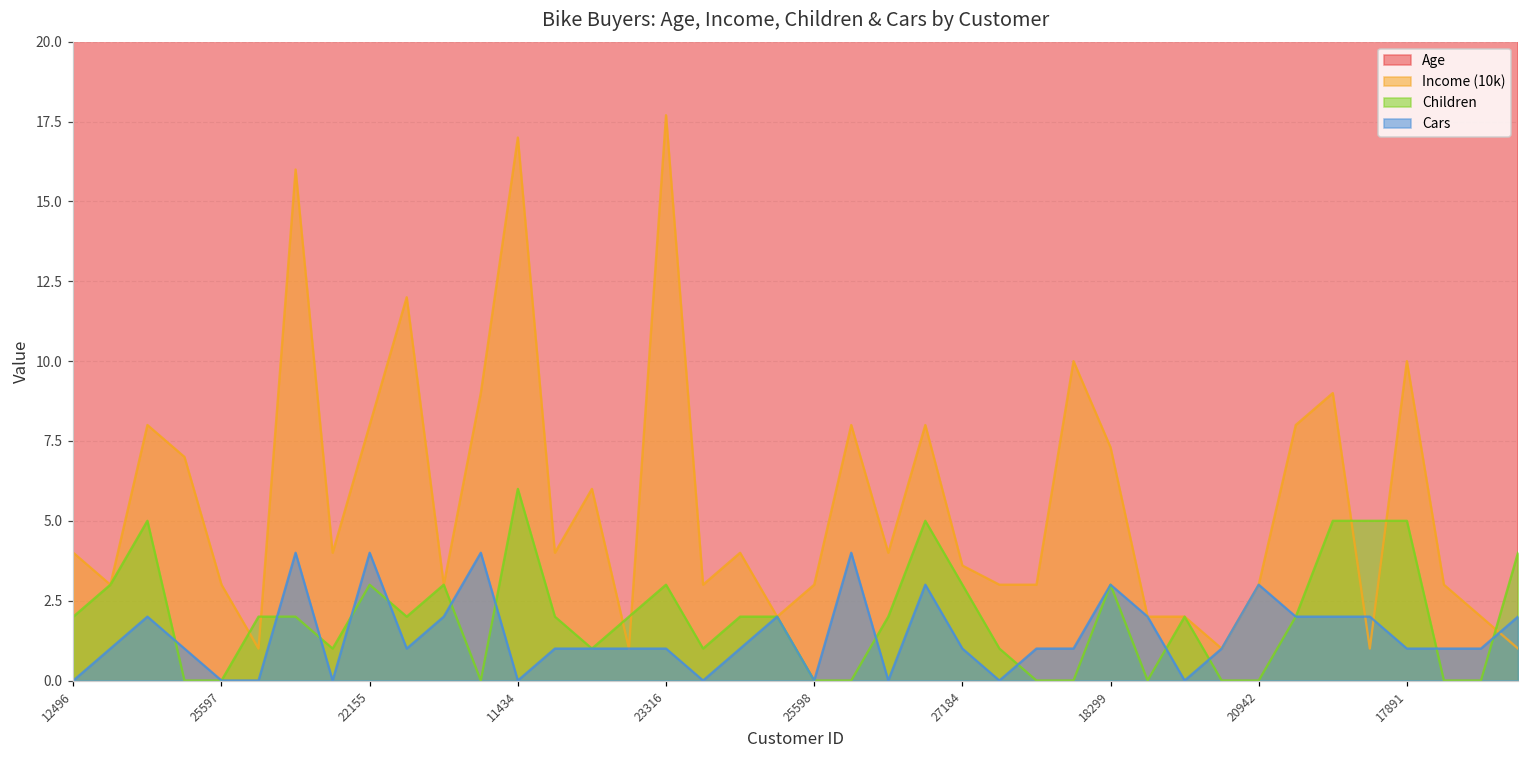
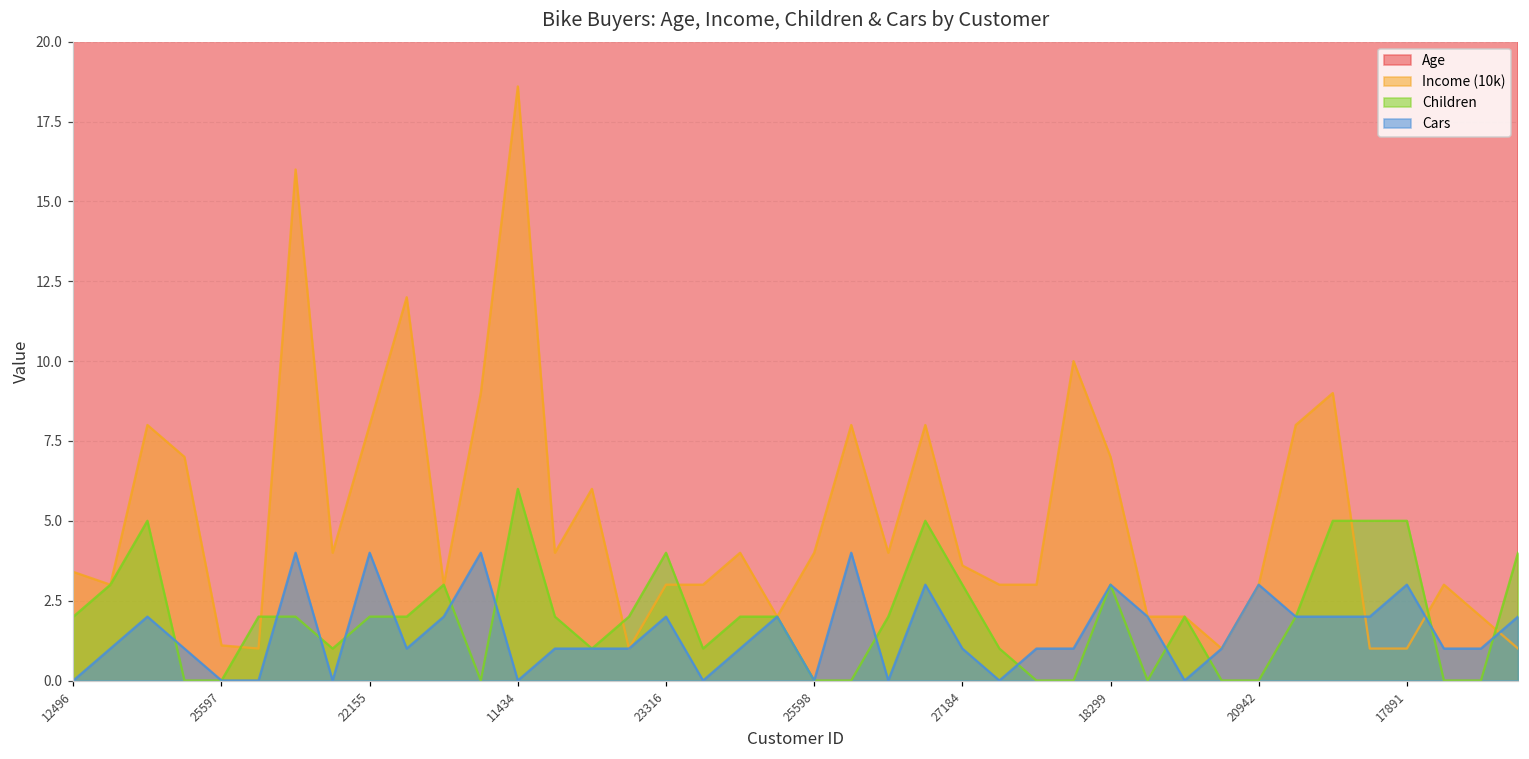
  {
    "Income (10k)": {
-     "12496": 4.0,
-     "25597": 3.0,
+     "12496": 3.4,
+     "25597": 1.1,
      "22155": 8.0,
-     "11434": 17.0,
-     "23316": 17.7,
-     "25598": 3,
+     "11434": 18.6,
+     "23316": 3.0,
+     "25598": 4,
      "27184": 3.6,
-     "18299": 7.3,
-     "17891": 10
+     "18299": 7.0,
+     "17891": 1
    },
    "Children": {
      "12496": 2,
-     "22155": 3,
+     "22155": 2,
      "11434": 6,
-     "23316": 3,
+     "23316": 4,
      "27184": 3,
      "20942": 0,
      "17891": 5
    },
    "Cars": {
      "12496": 0,
      "22155": 4,
      "11434": 0,
-     "23316": 1,
+     "23316": 2,
      "27184": 1,
-     "17891": 1
+     "17891": 3
    }
  }
